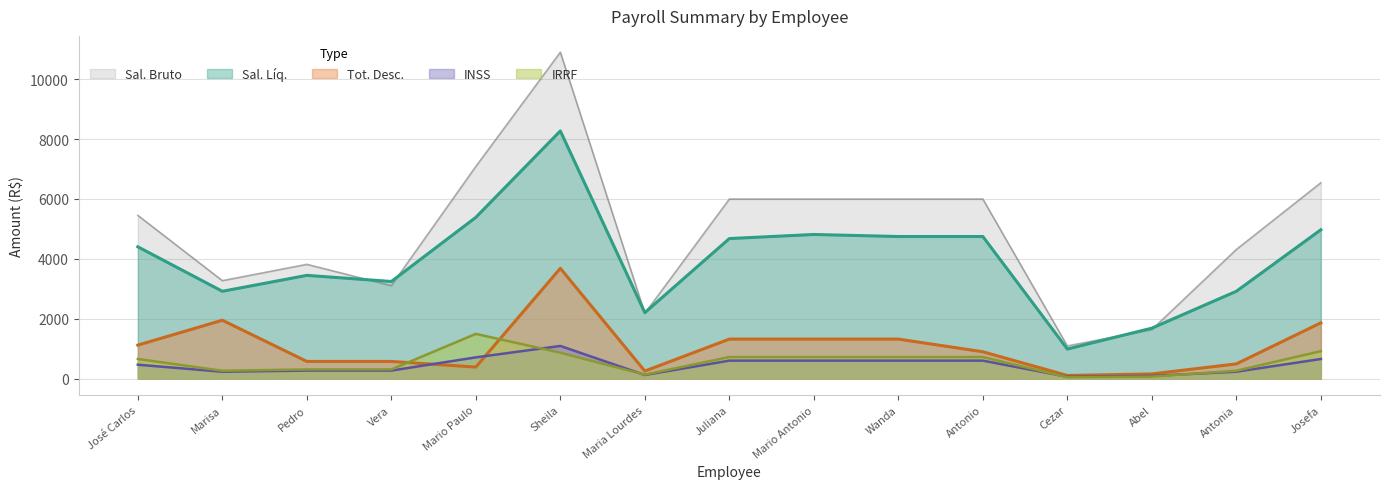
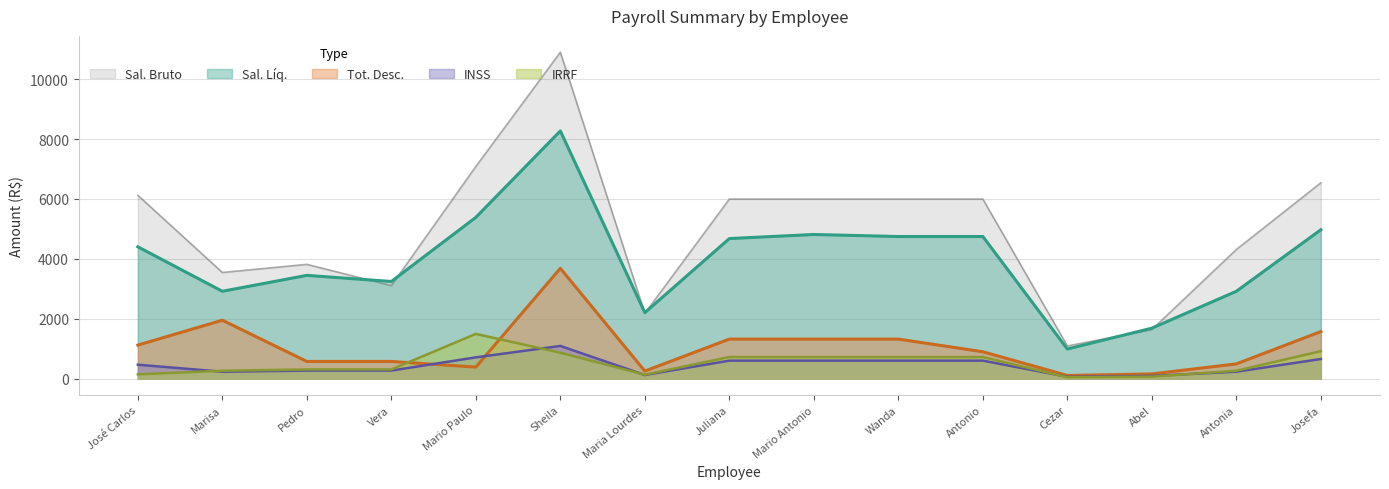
  {
    "Sal. Bruto": {
-     "José Carlos": 5500,
-     "Marisa": 3300,
+     "José Carlos": 6100,
+     "Marisa": 3500,
      "Pedro": 3800,
      "Vera": 3100,
      "Mario Paulo": 7100,
      "Sheila": 10900,
      "Juliana": 6000,
      "Mario Antonio": 6000,
      "Wanda": 6000,
      "Antonio": 6000,
      "Cezar": 1100,
      "Antonia": 4300,
      "Josefa": 6500
    },
    "Tot. Desc.": {
      "José Carlos": 1100,
      "Marisa": 1900,
      "Pedro": 600,
      "Vera": 600,
      "Mario Paulo": 400,
      "Sheila": 3700,
      "Maria Lourdes": 300,
      "Juliana": 1300,
      "Mario Antonio": 1300,
      "Wanda": 1300,
      "Antonio": 900,
      "Antonia": 500,
-     "Josefa": 1900
+     "Josefa": 1600
    },
    "IRRF": {
-     "José Carlos": 700,
+     "José Carlos": 100,
      "Mario Paulo": 1500,
      "Sheila": 900,
      "Juliana": 700,
      "Mario Antonio": 700,
      "Wanda": 700,
      "Antonio": 700,
      "Josefa": 900
    }
  }
